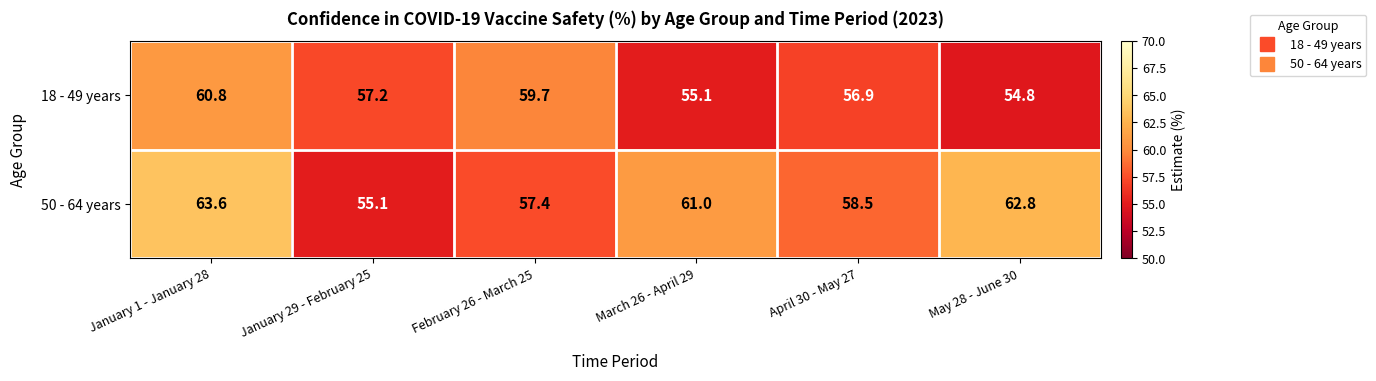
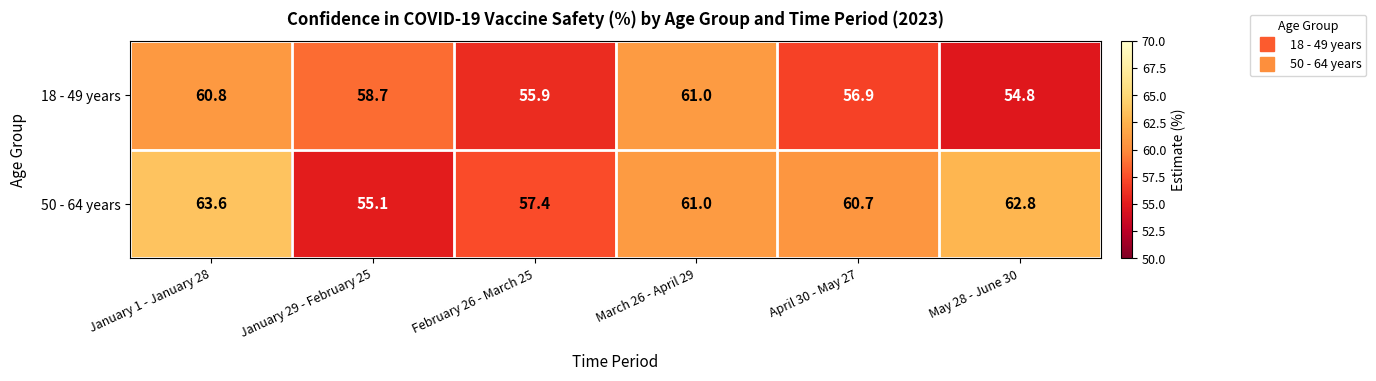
  {
    "18 - 49 years": {
      "January 1 - January 28": 60.8,
-     "January 29 - February 25": 57.2,
-     "February 26 - March 25": 59.7,
-     "March 26 - April 29": 55.1,
+     "January 29 - February 25": 58.7,
+     "February 26 - March 25": 55.9,
+     "March 26 - April 29": 61.0,
      "April 30 - May 27": 56.9,
      "May 28 - June 30": 54.8
    },
    "50 - 64 years": {
      "January 1 - January 28": 63.6,
      "January 29 - February 25": 55.1,
      "February 26 - March 25": 57.4,
      "March 26 - April 29": 61.0,
-     "April 30 - May 27": 58.5,
+     "April 30 - May 27": 60.7,
      "May 28 - June 30": 62.8
    }
  }
